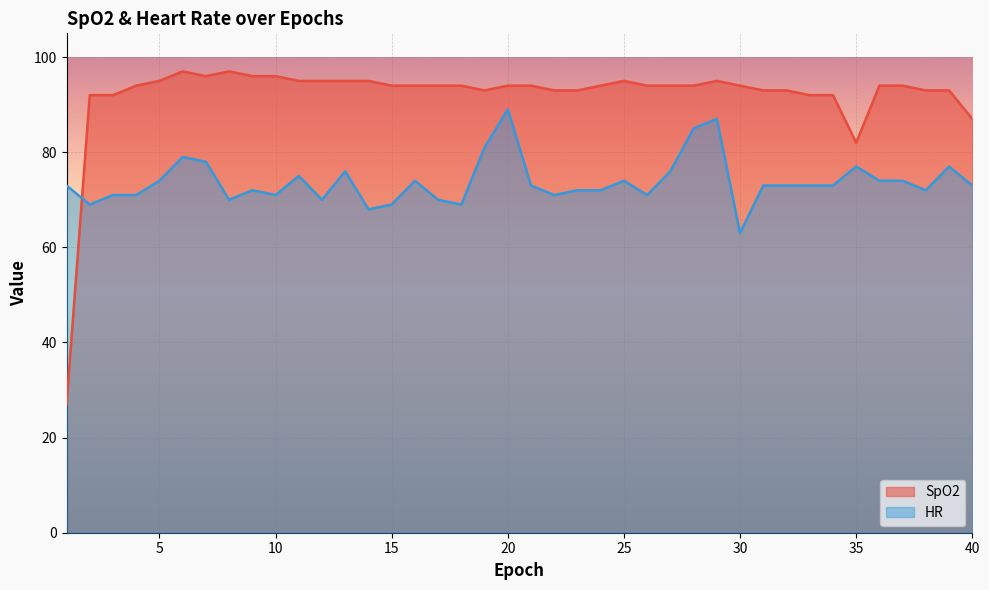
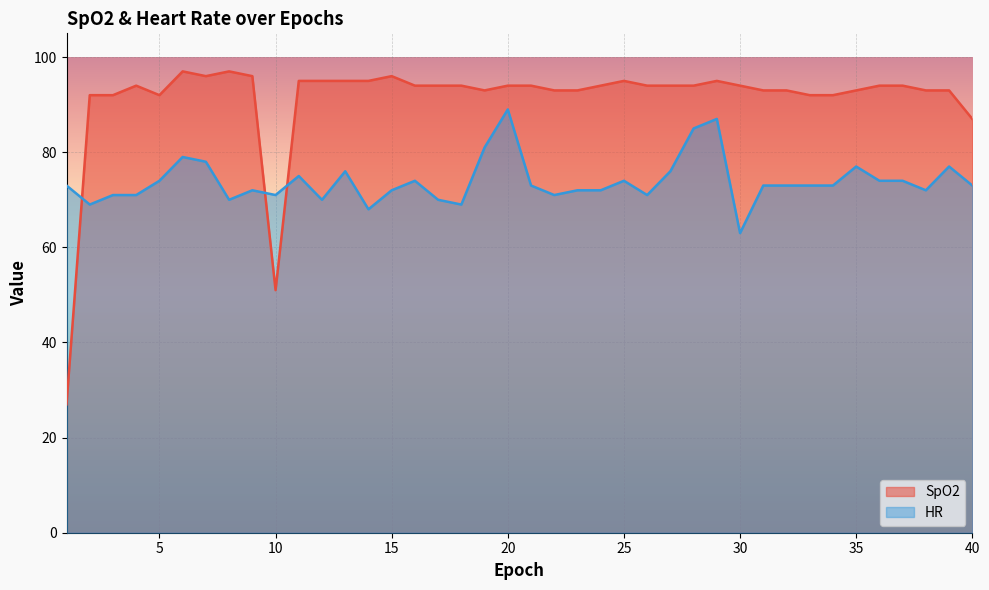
  {
    "SpO2": {
-     "5": 95,
-     "10": 96,
-     "15": 94,
+     "5": 92,
+     "10": 51,
+     "15": 96,
      "20": 94,
      "25": 95,
      "30": 94,
-     "35": 82,
+     "35": 93,
      "40": 87
    },
    "HR": {
      "5": 74,
      "10": 71,
-     "15": 69,
+     "15": 72,
      "20": 89,
      "25": 74,
      "30": 63,
      "35": 77,
      "40": 73
    }
  }
